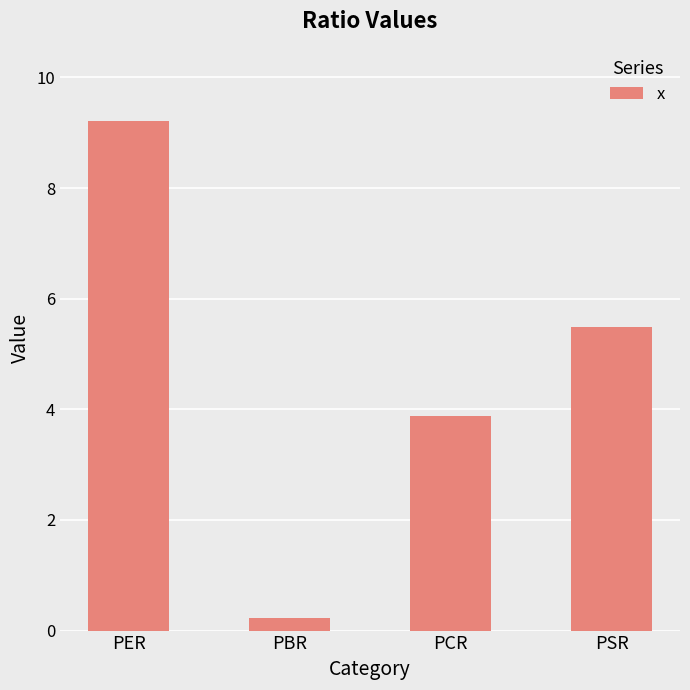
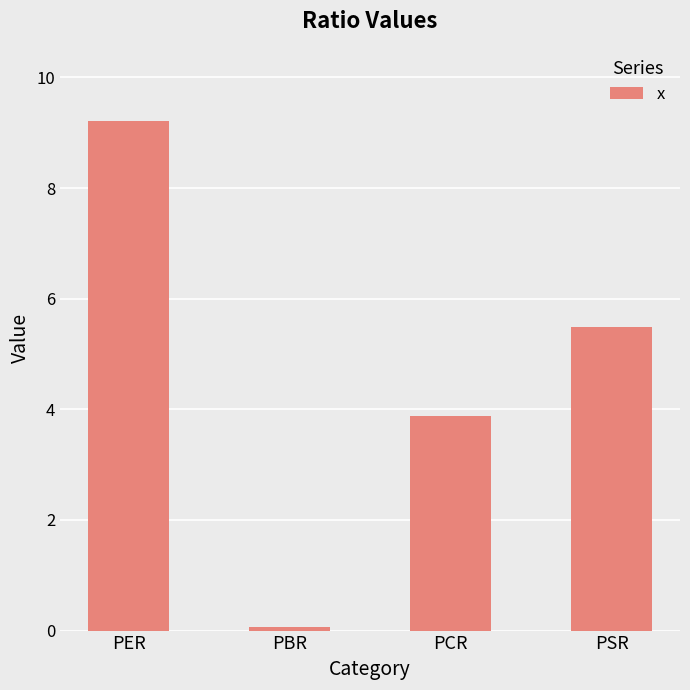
  {
    "PER": 9.2,
-   "PBR": 0.2,
+   "PBR": 0.1,
    "PCR": 3.9,
    "PSR": 5.5
  }
